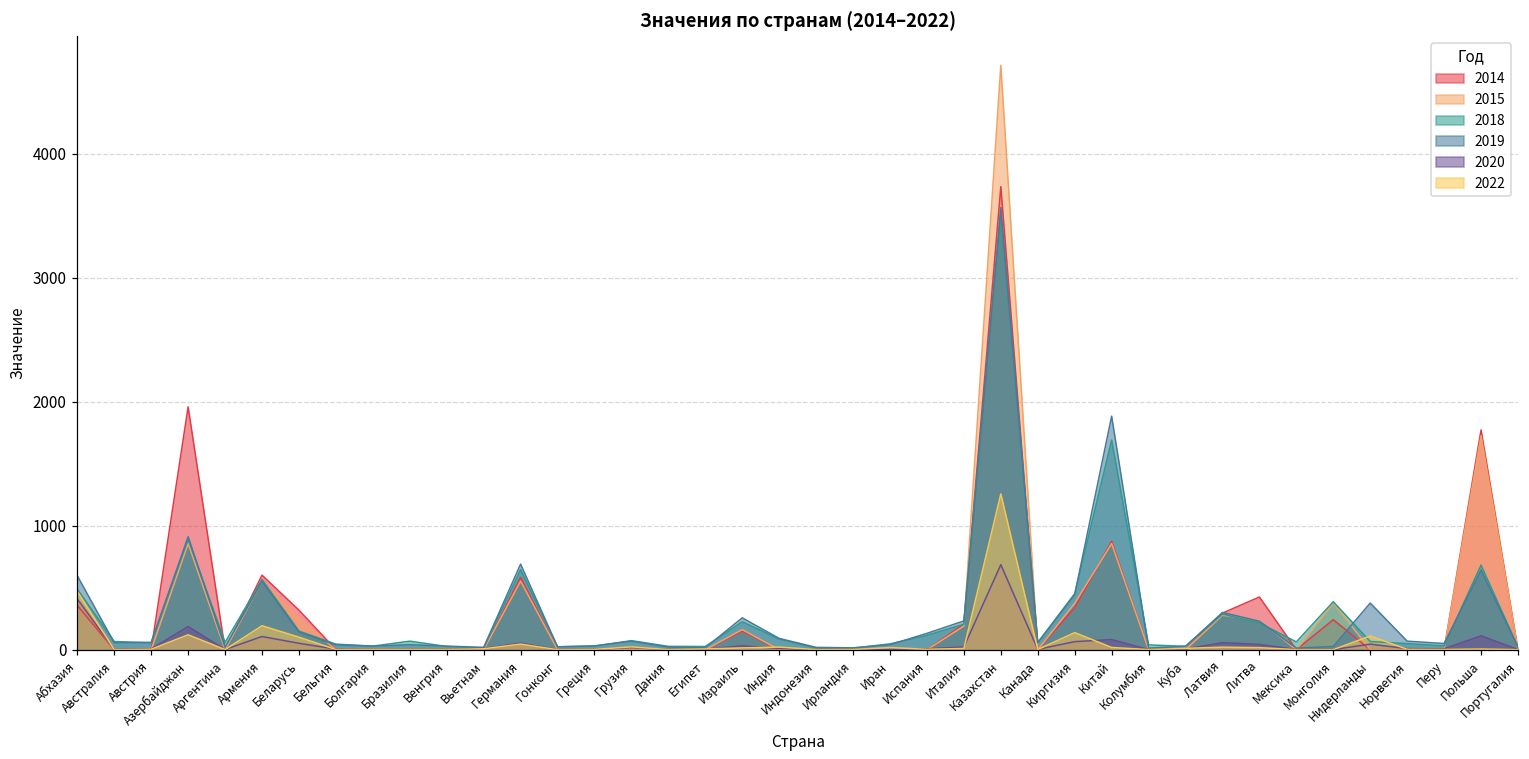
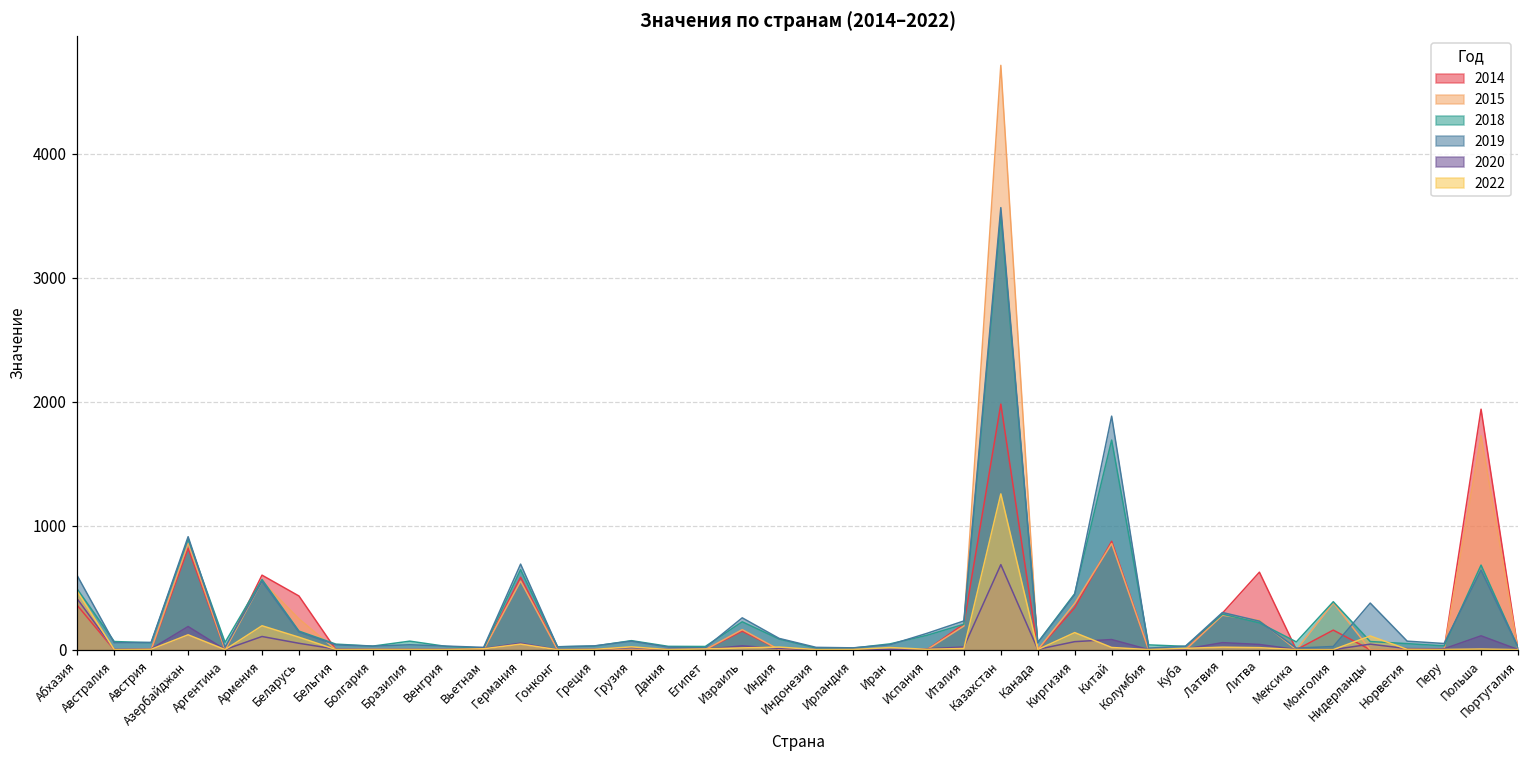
  {
    "2014": {
      "Абхазия": 360,
-     "Азербайджан": 1960,
+     "Азербайджан": 820,
      "Армения": 600,
-     "Беларусь": 320,
+     "Беларусь": 430,
      "Германия": 580,
-     "Казахстан": 3730,
+     "Казахстан": 1980,
      "Киргизия": 340,
-     "Литва": 430,
-     "Монголия": 240,
-     "Польша": 1770
+     "Литва": 630,
+     "Монголия": 160,
+     "Польша": 1940
    }
  }
